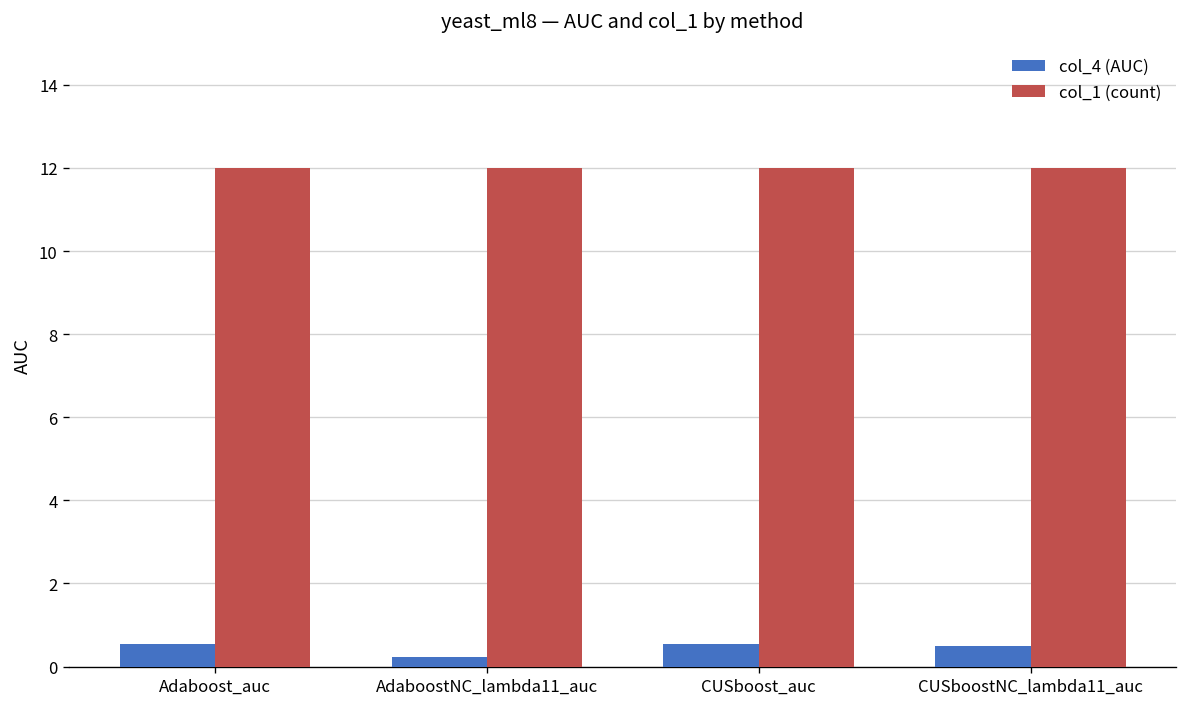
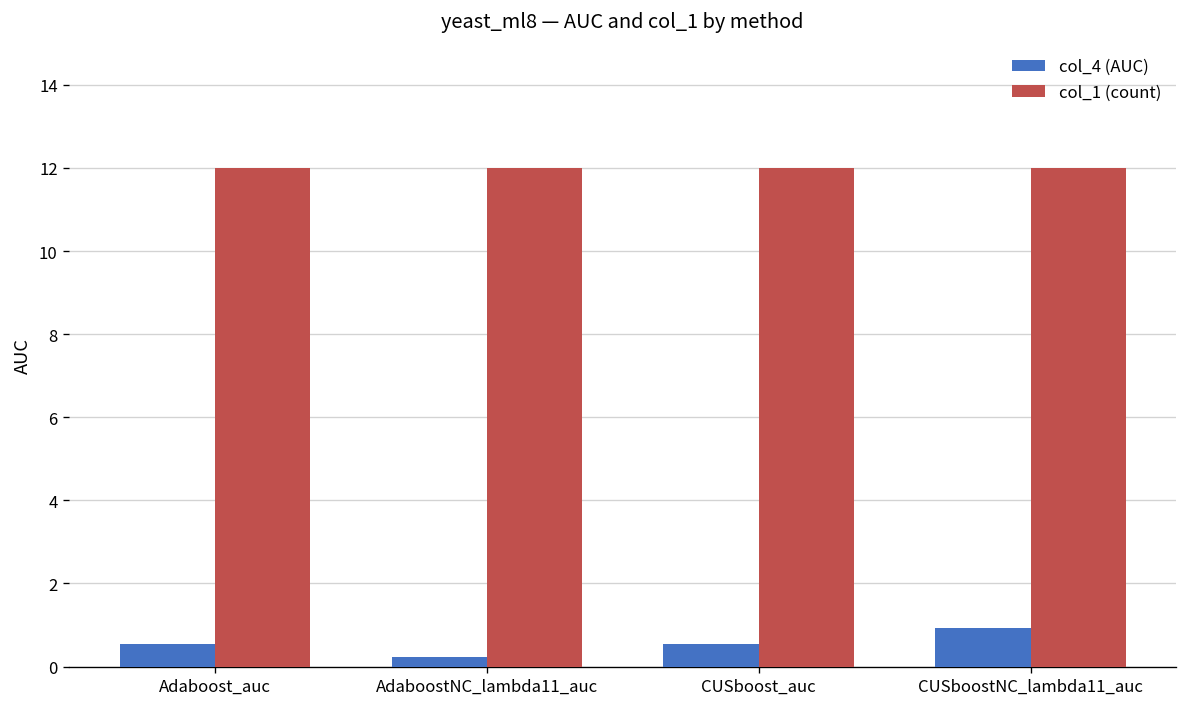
  {
    "col_4 (AUC)": {
      "Adaboost_auc": 0.6,
      "AdaboostNC_lambda11_auc": 0.2,
      "CUSboost_auc": 0.5,
-     "CUSboostNC_lambda11_auc": 0.5
+     "CUSboostNC_lambda11_auc": 0.9
    },
    "col_1 (count)": {
      "Adaboost_auc": 12.0,
      "AdaboostNC_lambda11_auc": 12.0,
      "CUSboost_auc": 12.0,
      "CUSboostNC_lambda11_auc": 12.0
    }
  }
